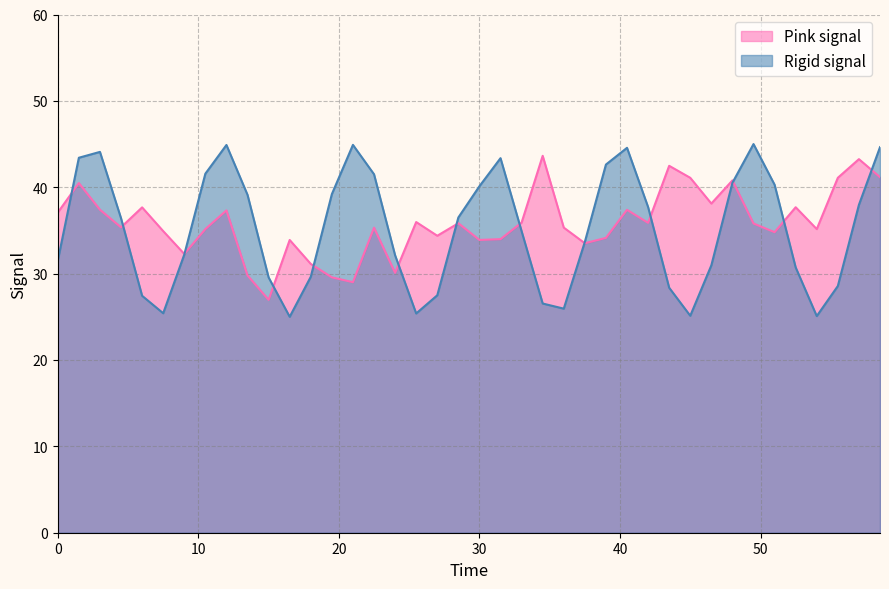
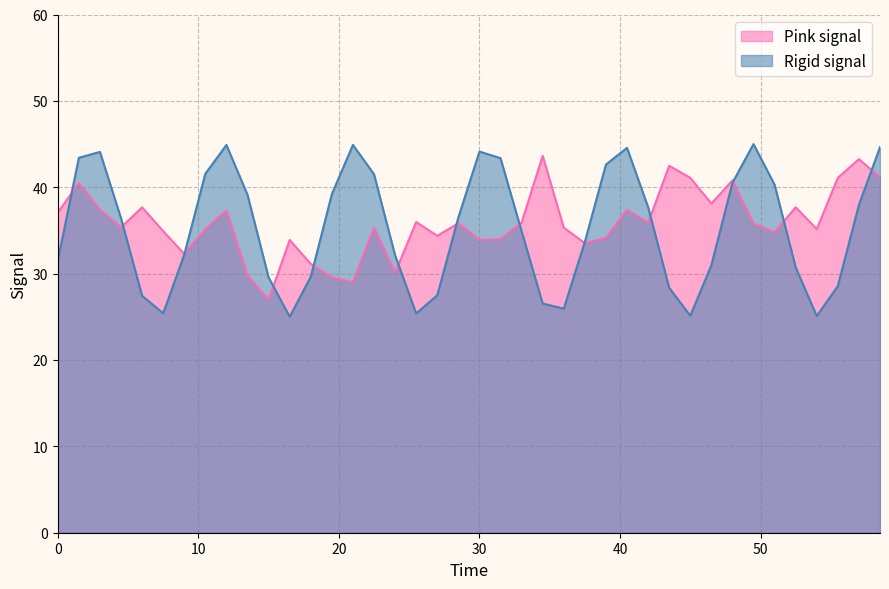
  {
    "Pink signal": {
      "0": 37,
      "30": 34
    },
    "Rigid signal": {
      "0": 32,
-     "30": 40
+     "30": 44
    }
  }
